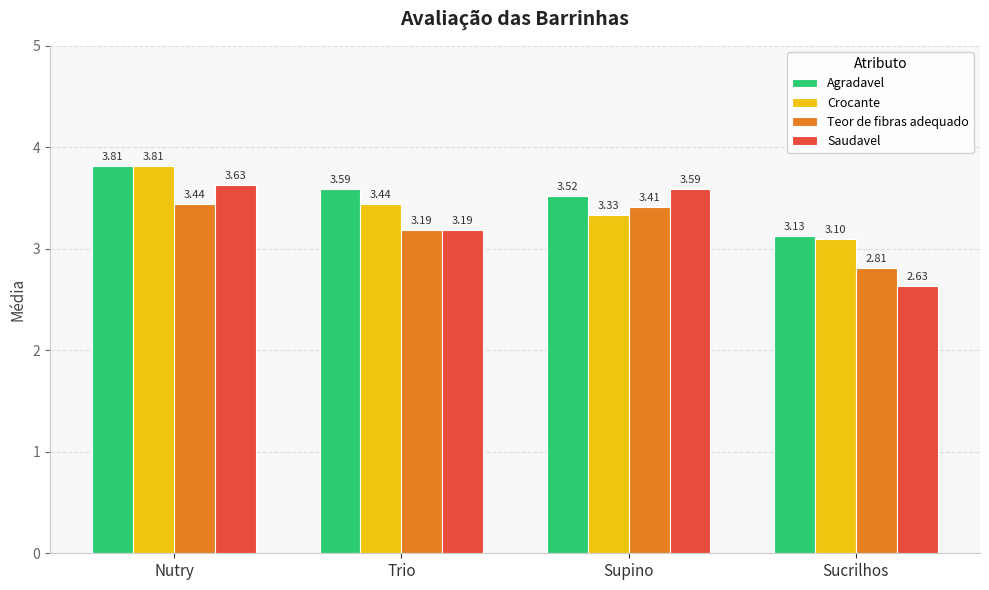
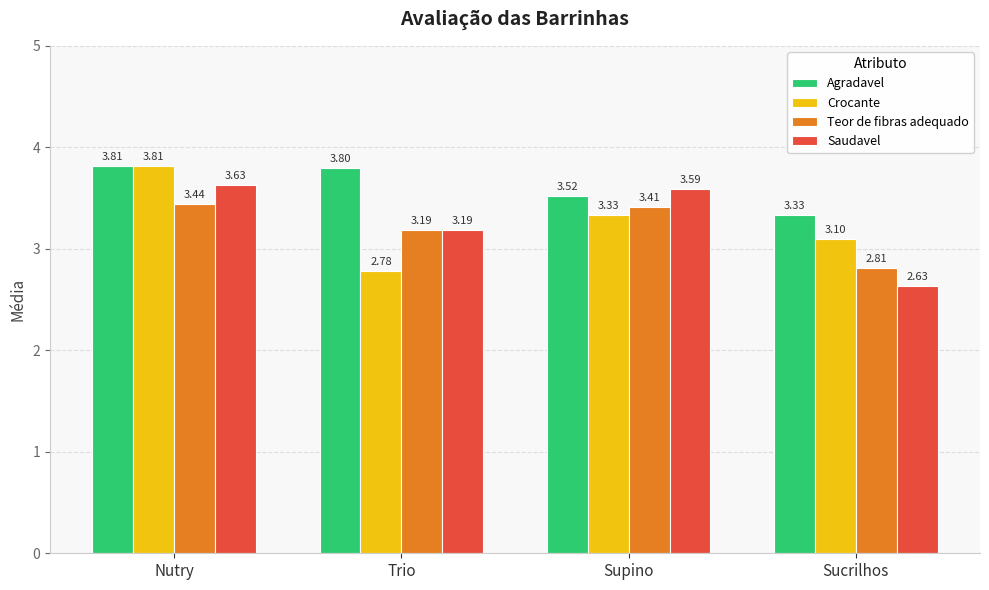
  {
    "Agradavel": {
      "Nutry": 3.81,
-     "Trio": 3.59,
+     "Trio": 3.80,
      "Supino": 3.52,
-     "Sucrilhos": 3.13
+     "Sucrilhos": 3.33
    },
    "Crocante": {
      "Nutry": 3.81,
-     "Trio": 3.44,
+     "Trio": 2.78,
      "Supino": 3.33,
      "Sucrilhos": 3.10
    }
  }
